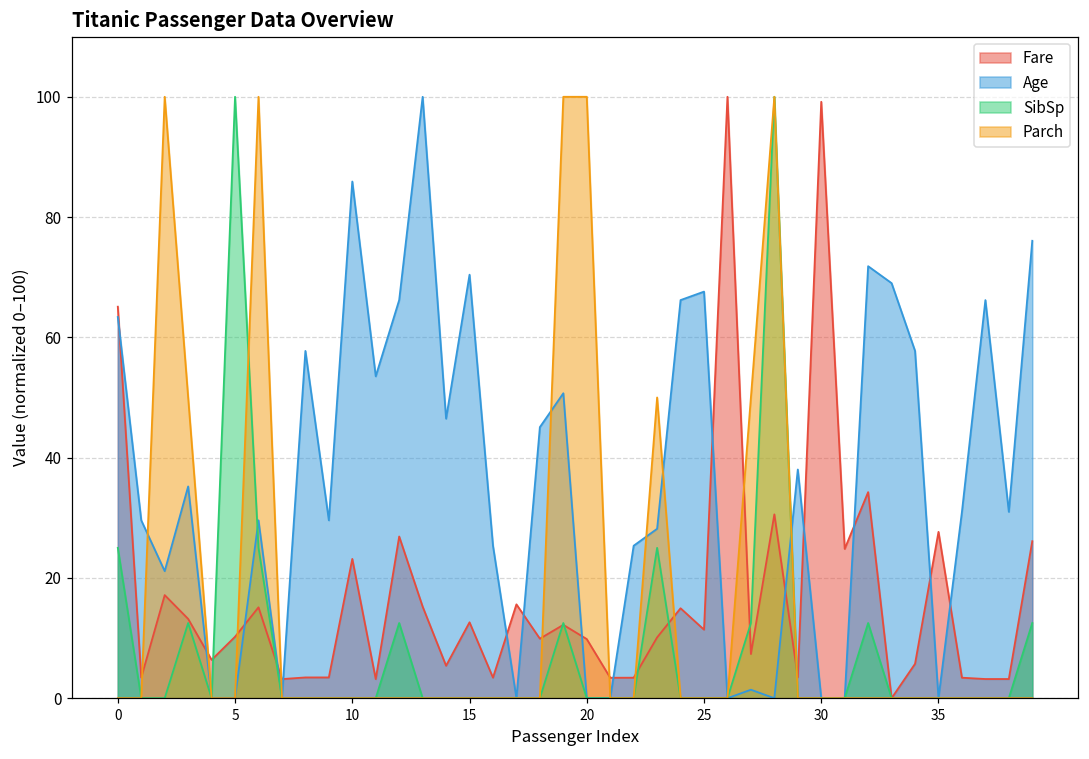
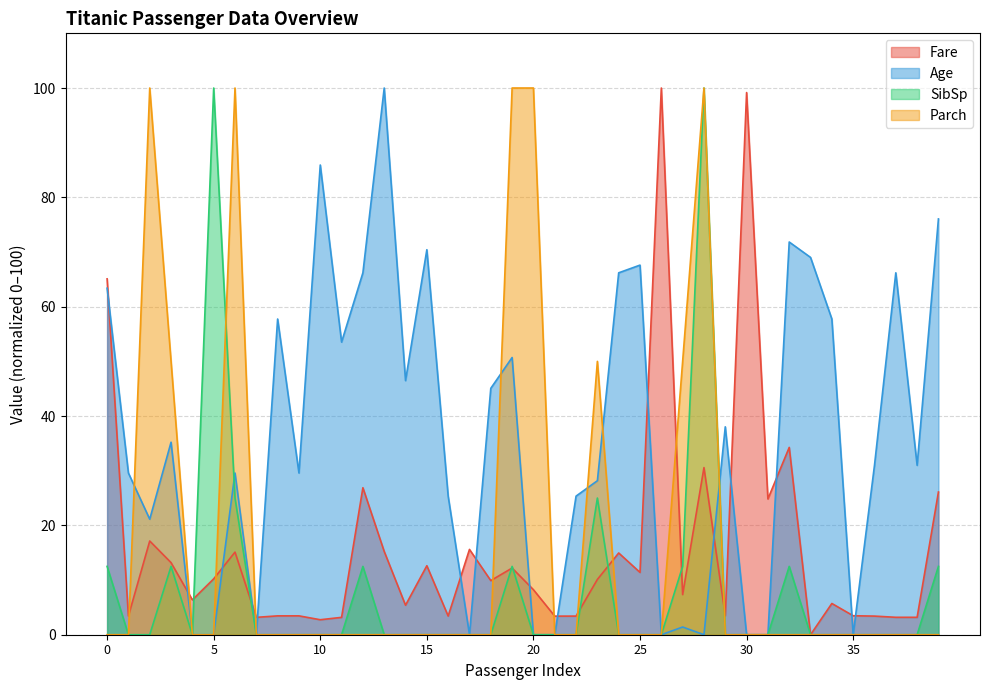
  {
    "Fare": {
      "0": 65,
      "5": 10,
-     "10": 23,
+     "10": 3,
      "15": 13,
-     "20": 10,
+     "20": 8,
      "25": 11,
      "30": 99,
-     "35": 28
+     "35": 3
    },
    "Age": {
      "0": 63,
      "10": 86,
      "15": 70,
      "25": 68
    },
    "SibSp": {
-     "0": 25,
+     "0": 13,
      "5": 100
    },
    "Parch": {
      "0": 0,
      "20": 100
    }
  }
